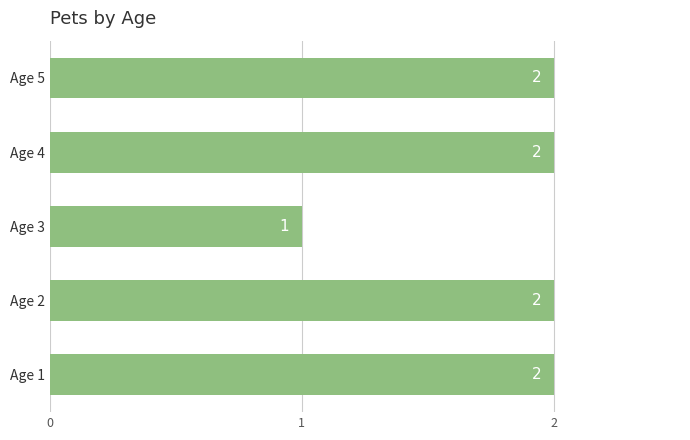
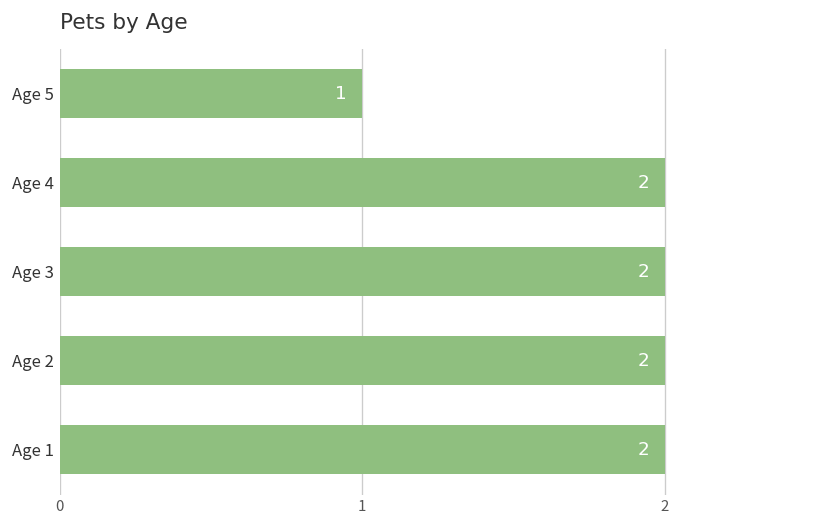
  {
-   "Age 5": 2,
+   "Age 5": 1,
    "Age 4": 2,
-   "Age 3": 1,
+   "Age 3": 2,
    "Age 2": 2,
    "Age 1": 2
  }
